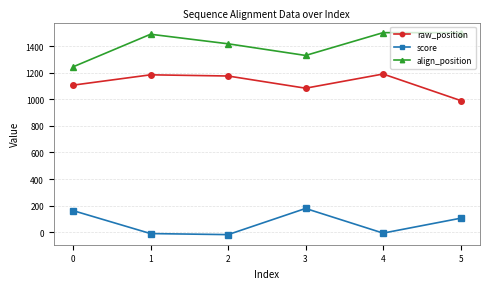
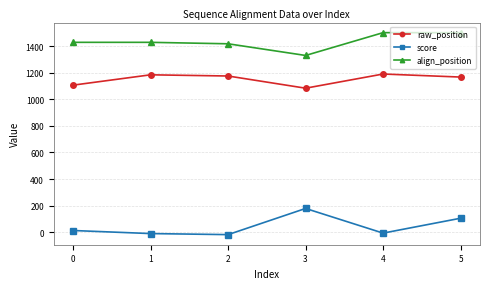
  {
    "raw_position": {
      "0": 1110,
      "1": 1190,
      "2": 1180,
      "3": 1090,
      "4": 1190,
-     "5": 990
+     "5": 1170
    },
    "score": {
-     "0": 160,
+     "0": 10,
      "1": -10,
      "2": -20,
      "3": 180,
      "4": -10,
      "5": 100
    },
    "align_position": {
-     "0": 1250,
-     "1": 1490,
+     "0": 1430,
+     "1": 1430,
      "2": 1420,
      "3": 1330,
      "4": 1500
    }
  }
